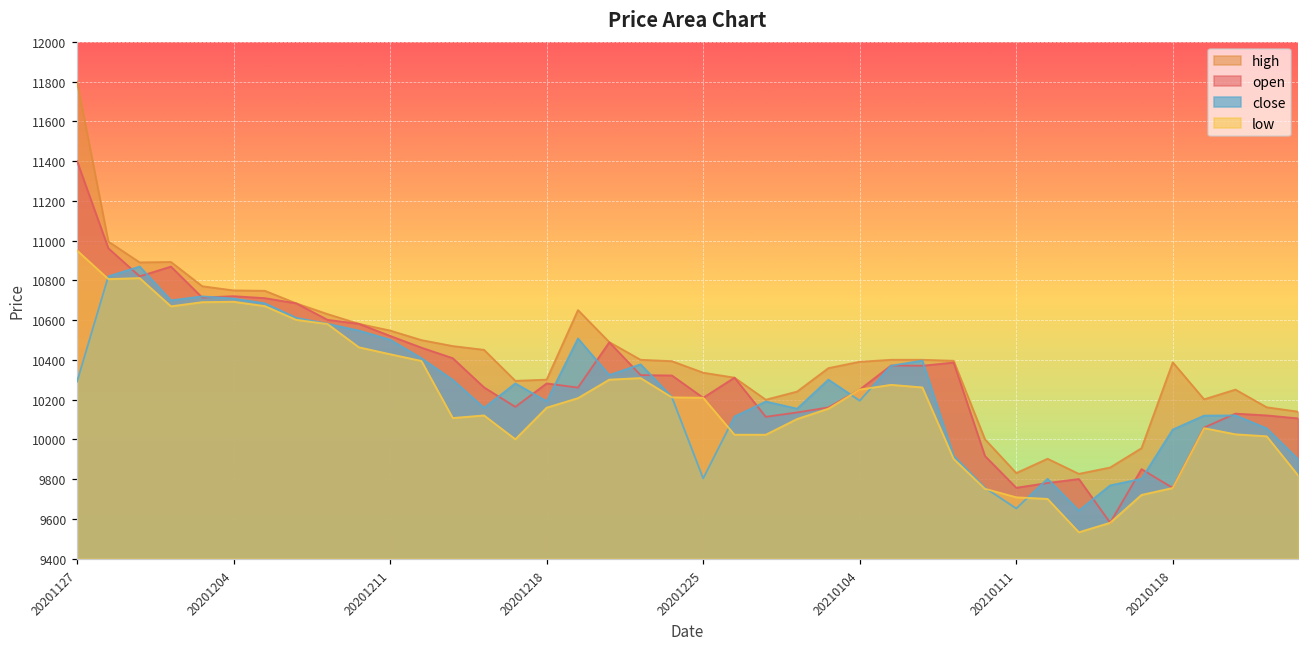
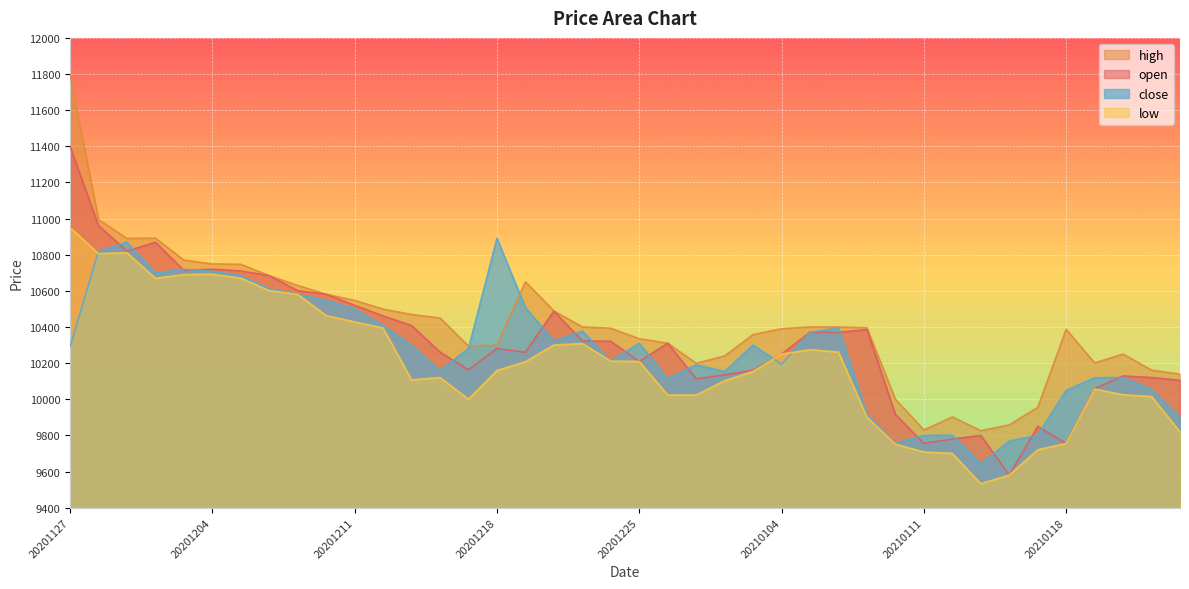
  {
    "close": {
      "20201127": 10290,
      "20201211": 10500,
-     "20201218": 10190,
-     "20201225": 9800,
+     "20201218": 10890,
+     "20201225": 10310,
      "20210104": 10190,
-     "20210111": 9650,
+     "20210111": 9800,
      "20210118": 10050
    }
  }
